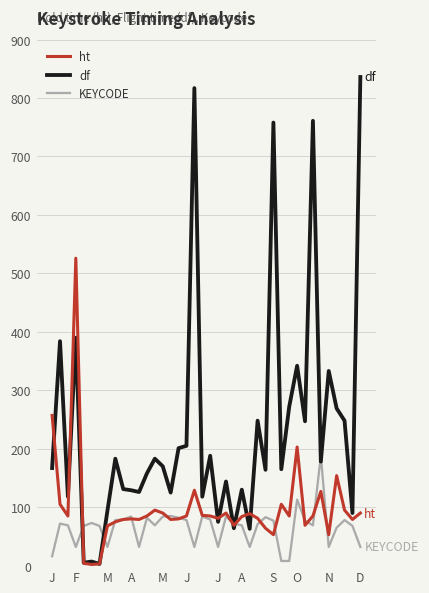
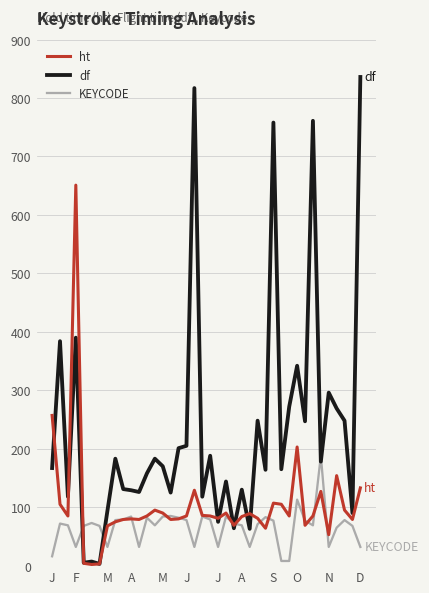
  {
    "ht": {
-     "F": 530,
-     "S": 50,
+     "F": 650,
+     "S": 110,
      "O": 200,
      "N": 50,
-     "D": 90
+     "D": 130
    },
    "df": {
      "F": 390,
      "S": 760,
      "O": 340,
-     "N": 330,
+     "N": 300,
      "D": 840
    },
    "KEYCODE": {
      "F": 30,
      "S": 80,
      "O": 110,
      "N": 30,
      "D": 30
    }
  }
